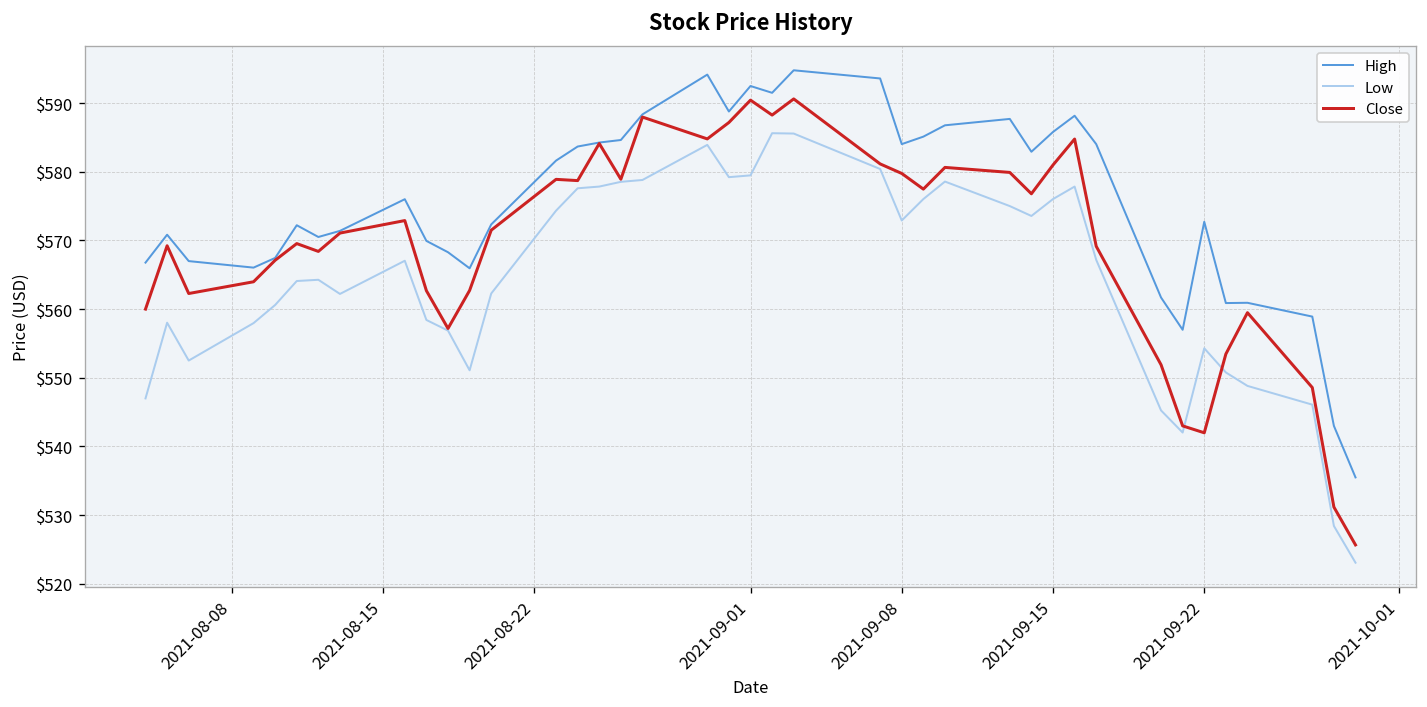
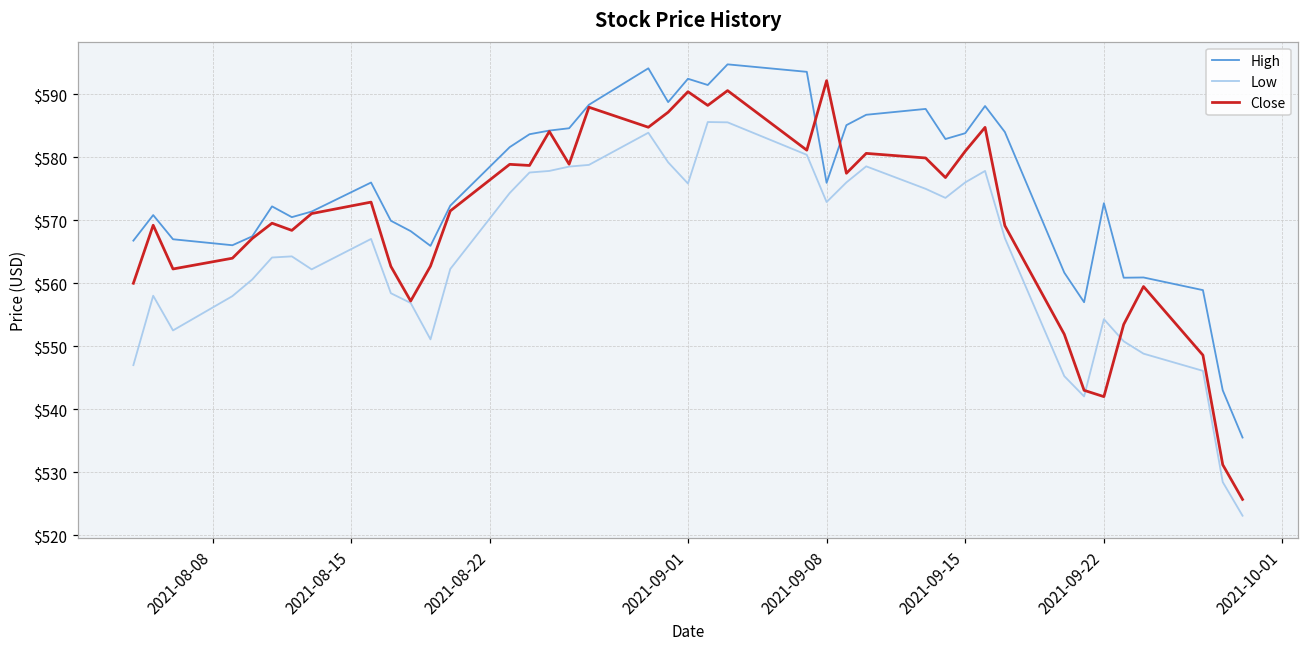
  {
    "High": {
      "2021-09-01": "$592",
-     "2021-09-08": "$584",
-     "2021-09-15": "$586",
+     "2021-09-08": "$576",
+     "2021-09-15": "$584",
      "2021-09-22": "$573"
    },
    "Low": {
-     "2021-09-01": "$579",
+     "2021-09-01": "$576",
      "2021-09-08": "$573",
      "2021-09-15": "$576",
      "2021-09-22": "$554"
    },
    "Close": {
      "2021-09-01": "$590",
-     "2021-09-08": "$580",
+     "2021-09-08": "$592",
      "2021-09-15": "$581",
      "2021-09-22": "$542"
    }
  }
